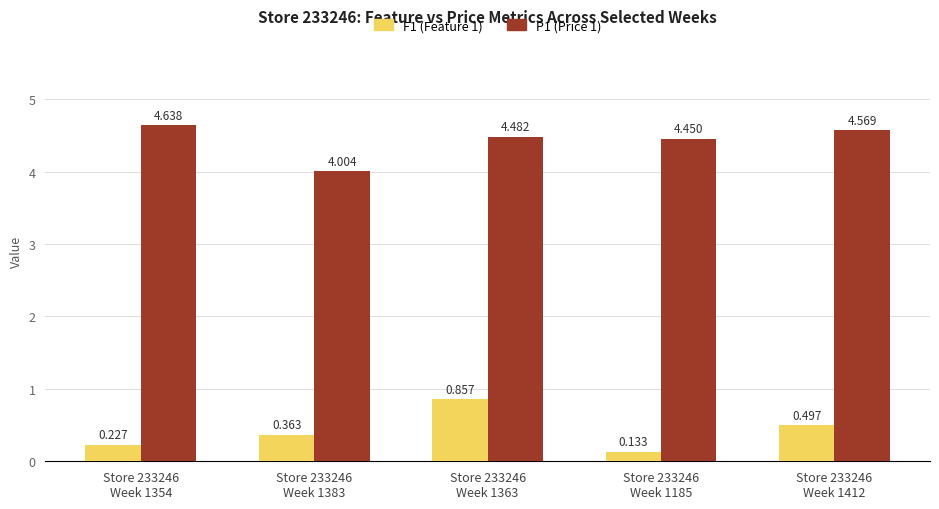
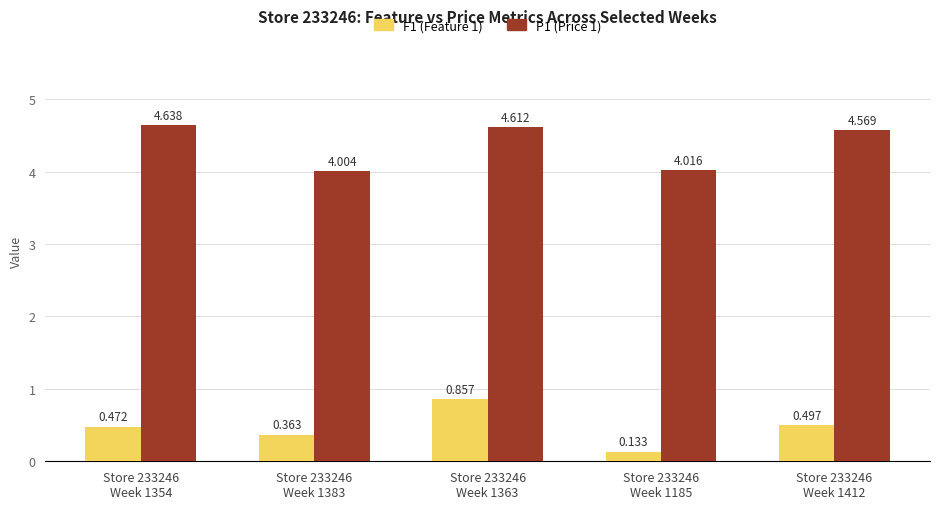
  {
    "F1 (Feature 1)": {
-     "Store 233246 Week 1354": 0.227,
+     "Store 233246 Week 1354": 0.472,
      "Store 233246 Week 1383": 0.363,
      "Store 233246 Week 1363": 0.857,
      "Store 233246 Week 1185": 0.133,
      "Store 233246 Week 1412": 0.497
    },
    "P1 (Price 1)": {
      "Store 233246 Week 1354": 4.638,
      "Store 233246 Week 1383": 4.004,
-     "Store 233246 Week 1363": 4.482,
-     "Store 233246 Week 1185": 4.450,
+     "Store 233246 Week 1363": 4.612,
+     "Store 233246 Week 1185": 4.016,
      "Store 233246 Week 1412": 4.569
    }
  }
